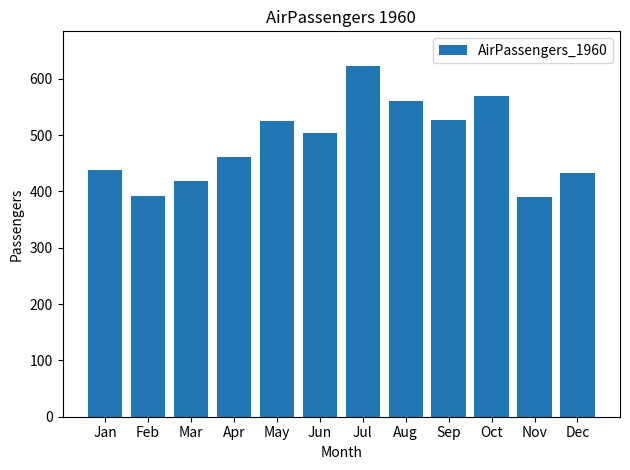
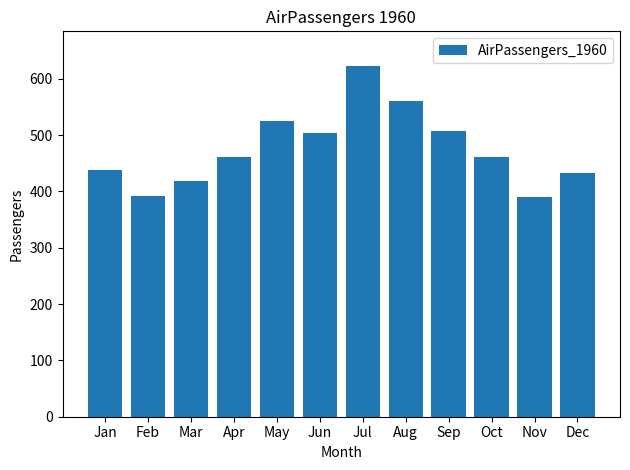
  {
    "Jan": 440,
    "Feb": 390,
    "Mar": 420,
    "Apr": 460,
    "May": 530,
    "Jun": 500,
    "Jul": 620,
    "Aug": 560,
-   "Sep": 530,
-   "Oct": 570,
+   "Sep": 510,
+   "Oct": 460,
    "Nov": 390,
    "Dec": 430
  }
